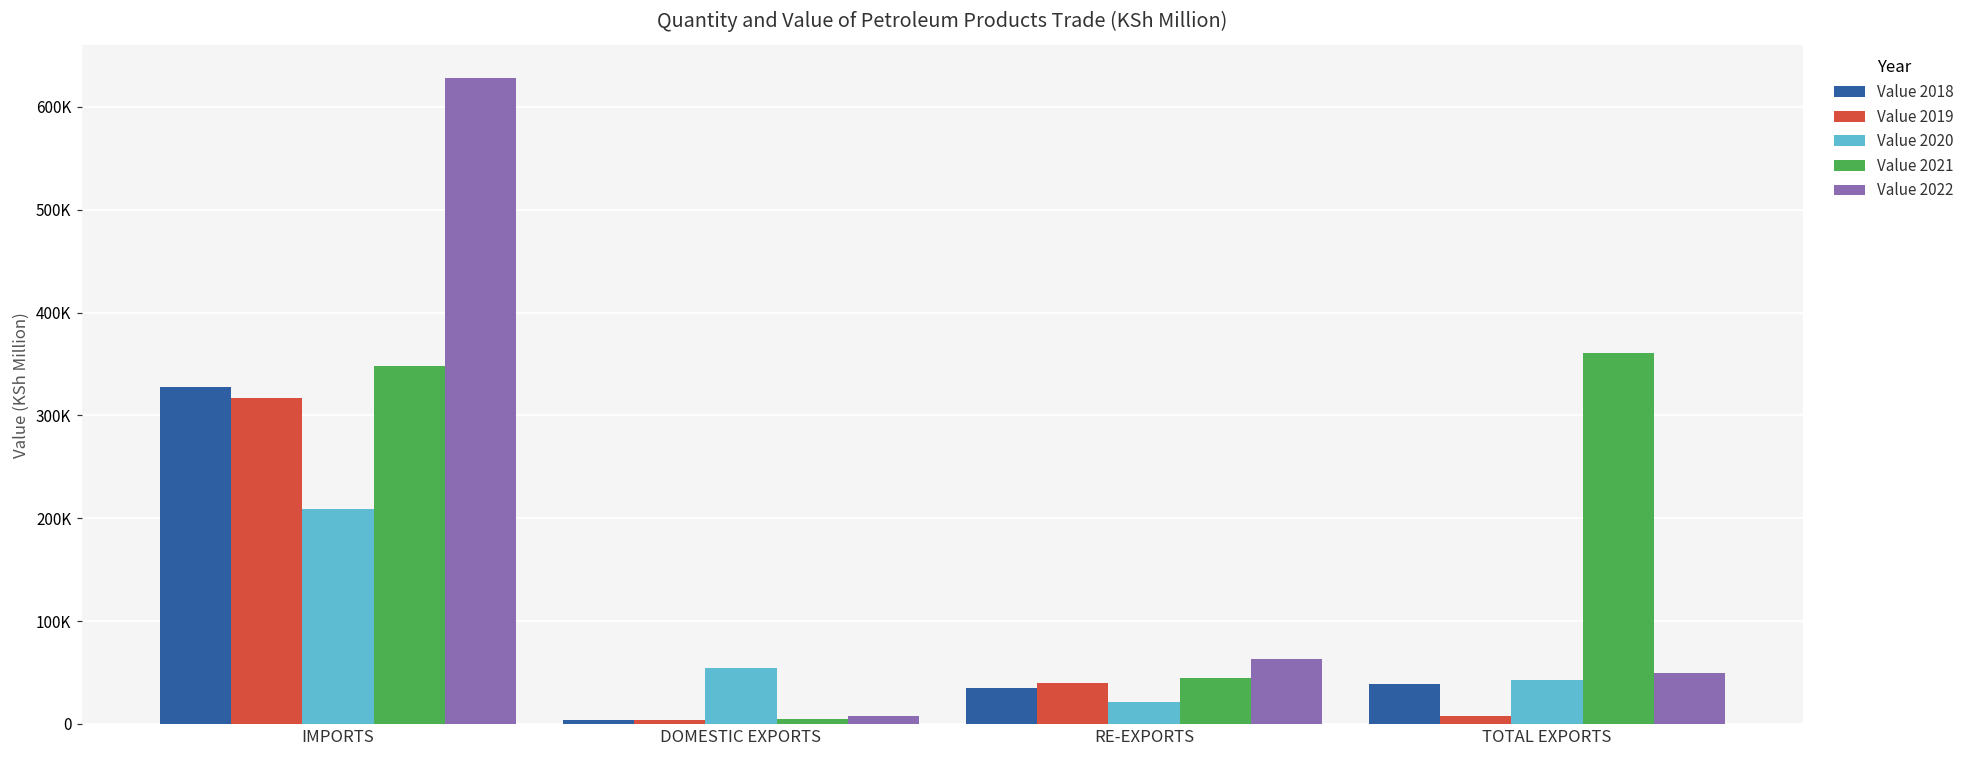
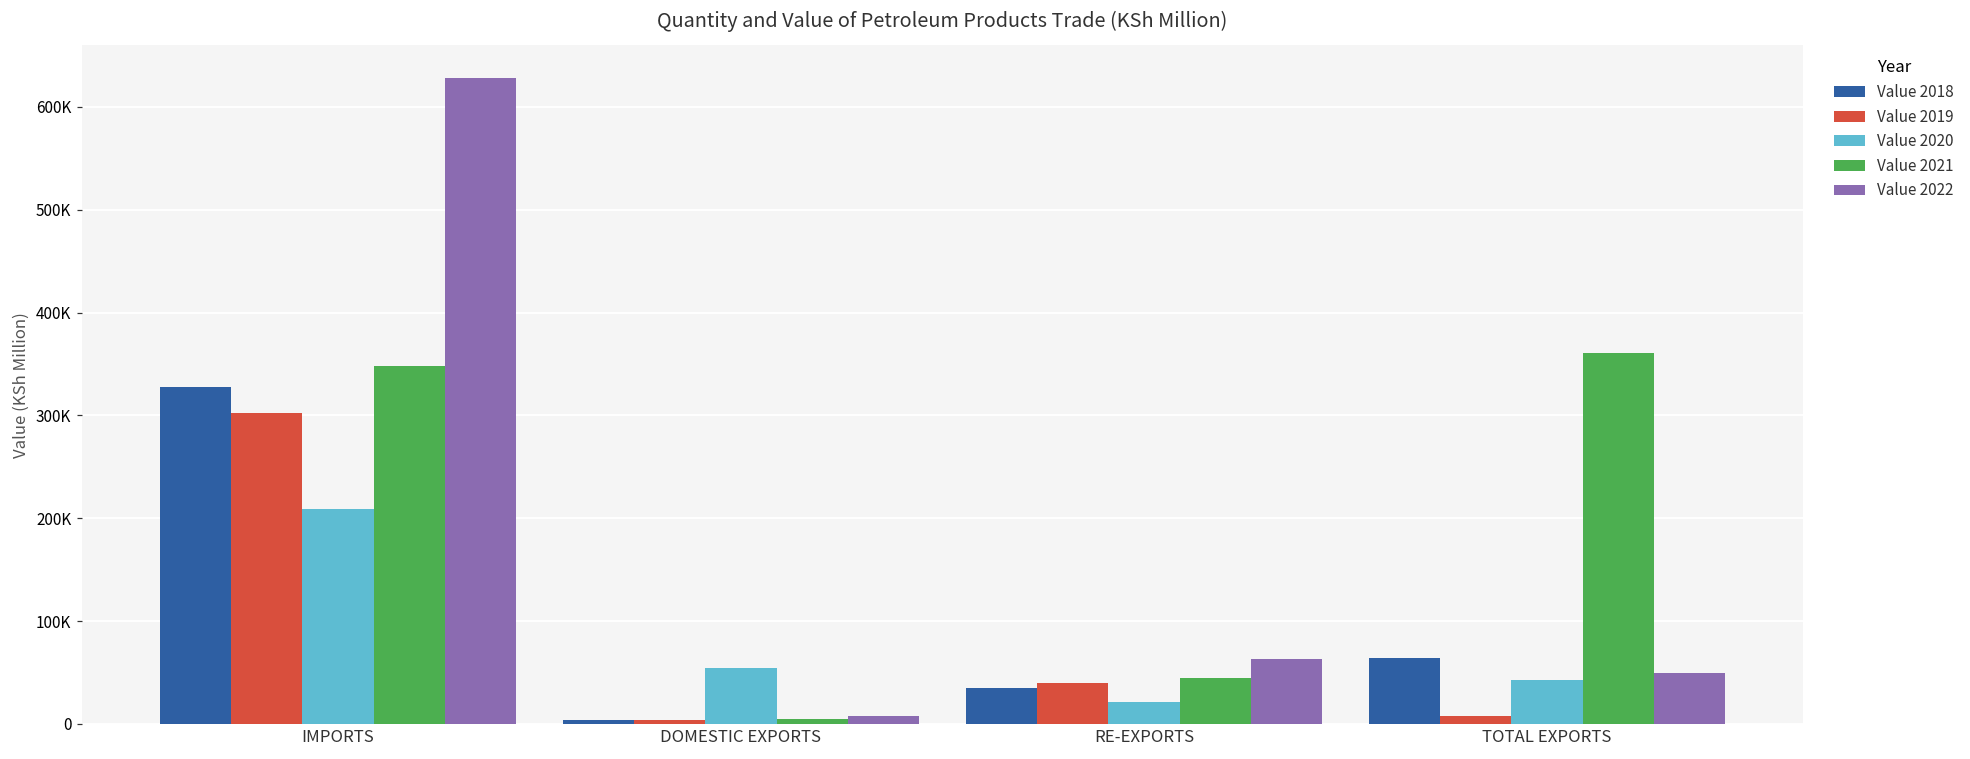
  {
    "Value 2018": {
      "IMPORTS": 330000,
      "DOMESTIC EXPORTS": 0,
      "RE-EXPORTS": 30000,
-     "TOTAL EXPORTS": 40000
+     "TOTAL EXPORTS": 60000
    },
    "Value 2019": {
-     "IMPORTS": 320000,
+     "IMPORTS": 300000,
      "DOMESTIC EXPORTS": 0,
      "RE-EXPORTS": 40000,
      "TOTAL EXPORTS": 10000
    },
    "Value 2020": {
      "IMPORTS": 210000,
      "DOMESTIC EXPORTS": 50000,
      "RE-EXPORTS": 20000,
      "TOTAL EXPORTS": 40000
    },
    "Value 2021": {
      "IMPORTS": 350000,
      "DOMESTIC EXPORTS": 10000,
      "RE-EXPORTS": 50000,
      "TOTAL EXPORTS": 360000
    },
    "Value 2022": {
      "IMPORTS": 630000,
      "DOMESTIC EXPORTS": 10000,
      "RE-EXPORTS": 60000,
      "TOTAL EXPORTS": 50000
    }
  }
